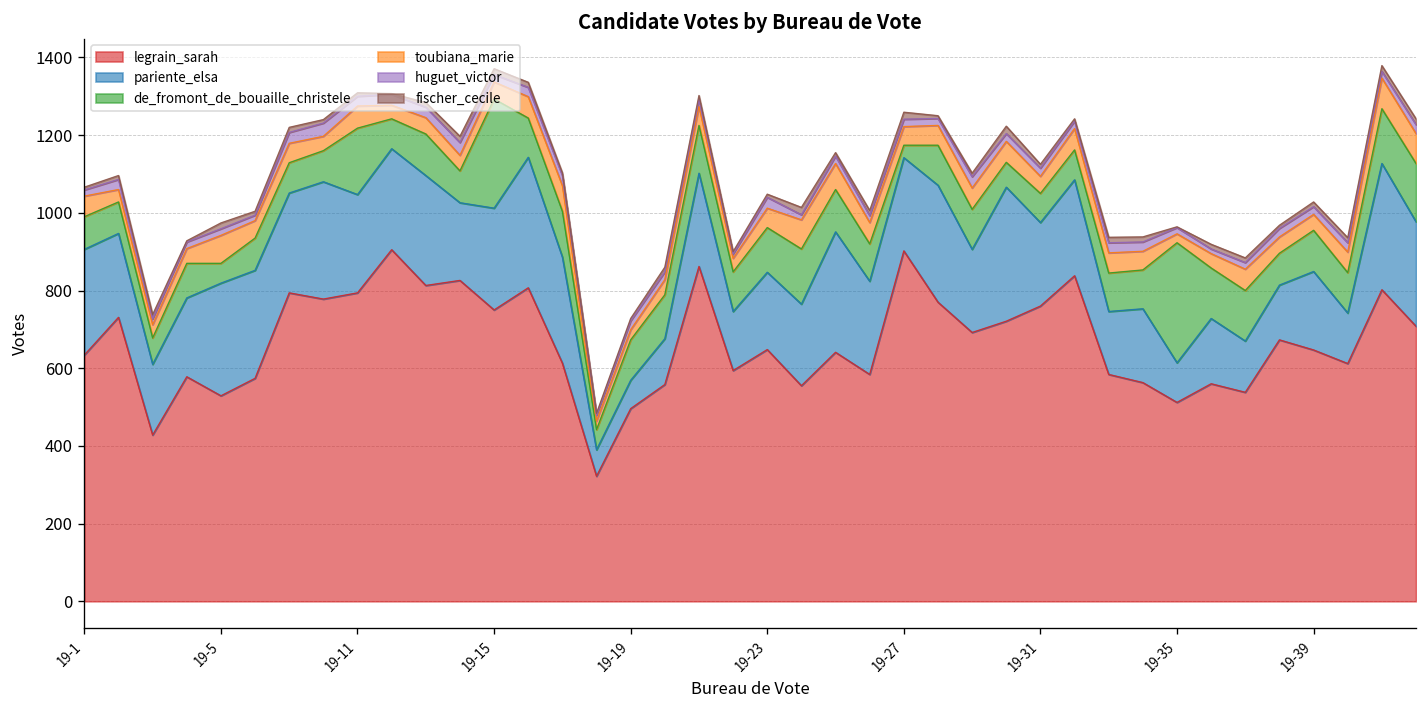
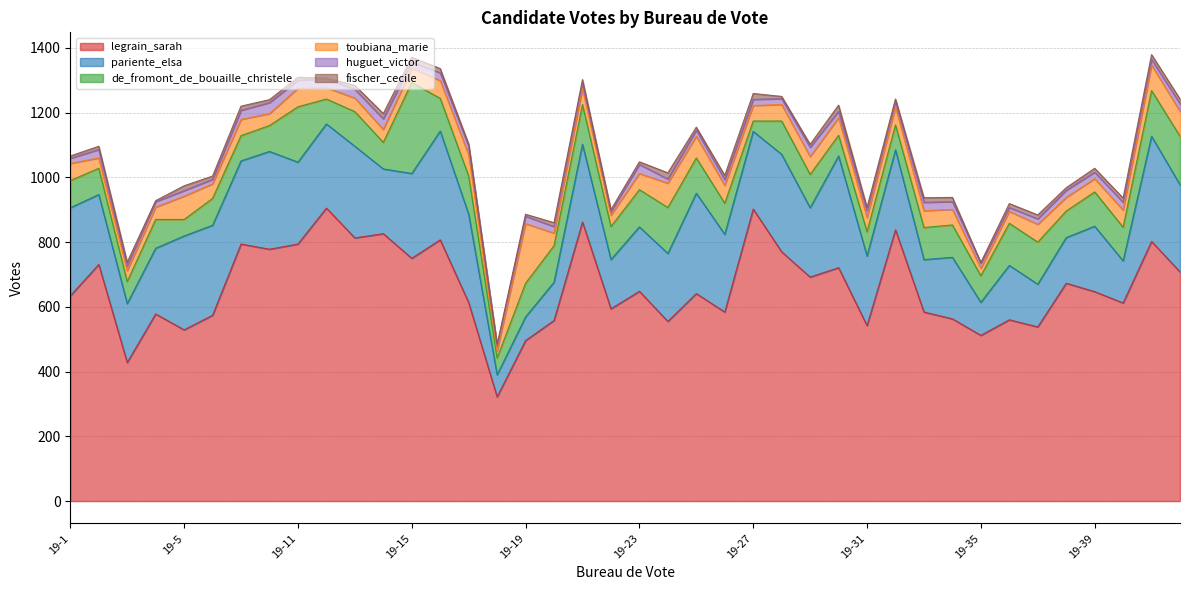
  {
    "legrain_sarah": {
      "19-1": 630,
      "19-5": 530,
      "19-11": 790,
      "19-15": 750,
      "19-19": 500,
      "19-23": 650,
      "19-27": 900,
-     "19-31": 760,
+     "19-31": 540,
      "19-35": 510,
      "19-39": 650
    },
    "pariente_elsa": {
      "19-1": 270,
      "19-5": 290,
      "19-11": 250,
      "19-15": 260,
      "19-19": 70,
      "19-23": 200,
      "19-27": 240,
      "19-31": 220,
      "19-35": 100,
      "19-39": 200
    },
    "de_fromont_de_bouaille_christele": {
      "19-1": 80,
      "19-5": 50,
      "19-11": 170,
      "19-19": 100,
      "19-23": 120,
      "19-27": 30,
      "19-31": 80,
-     "19-35": 310,
+     "19-35": 80,
      "19-39": 110
    },
    "toubiana_marie": {
      "19-1": 50,
      "19-5": 70,
-     "19-19": 30,
+     "19-19": 180,
      "19-23": 50,
      "19-27": 50,
      "19-31": 40,
      "19-35": 20,
      "19-39": 40
    },
    "huguet_victor": {
      "19-5": 20,
      "19-23": 30,
      "19-27": 20,
      "19-31": 20,
      "19-39": 20
    },
    "fischer_cecile": {
      "19-5": 20,
      "19-23": 10,
      "19-27": 20,
      "19-31": 10,
      "19-39": 10
    }
  }
